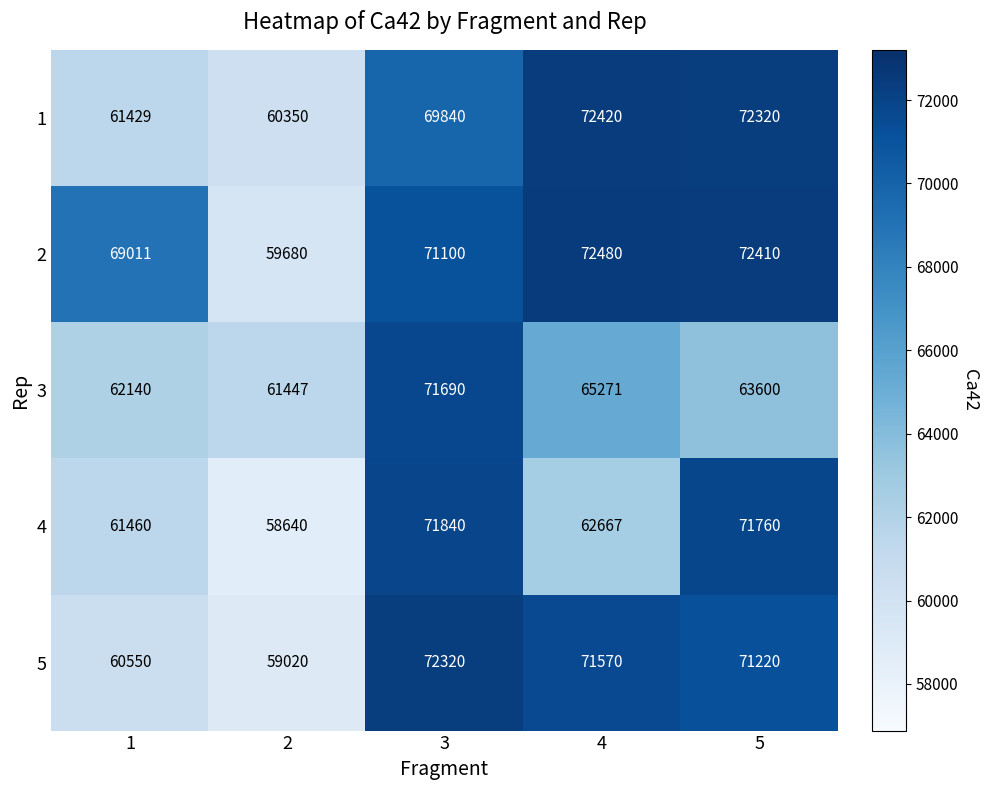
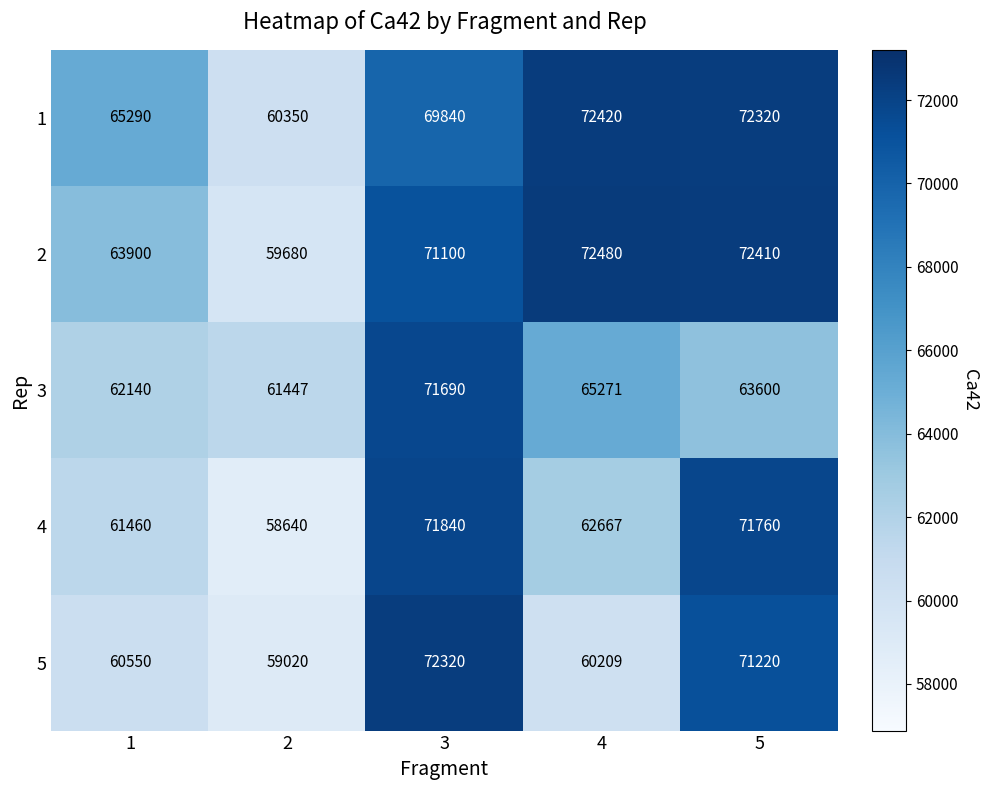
  {
    "1": {
-     "1": 61429,
+     "1": 65290,
      "2": 60350,
      "3": 69840,
      "4": 72420,
      "5": 72320
    },
    "2": {
-     "1": 69011,
+     "1": 63900,
      "2": 59680,
      "3": 71100,
      "4": 72480,
      "5": 72410
    },
    "3": {
      "1": 62140,
      "2": 61447,
      "3": 71690,
      "4": 65271,
      "5": 63600
    },
    "4": {
      "1": 61460,
      "2": 58640,
      "3": 71840,
      "4": 62667,
      "5": 71760
    },
    "5": {
      "1": 60550,
      "2": 59020,
      "3": 72320,
-     "4": 71570,
+     "4": 60209,
      "5": 71220
    }
  }
